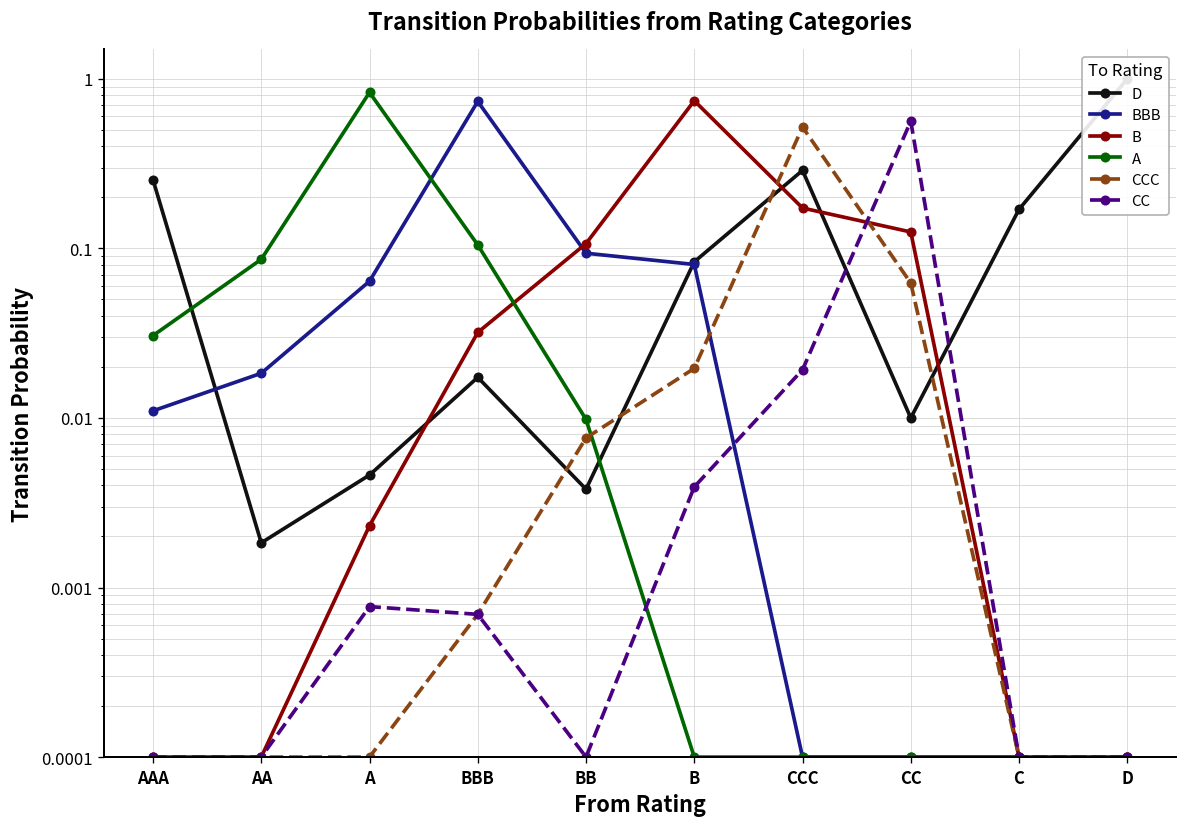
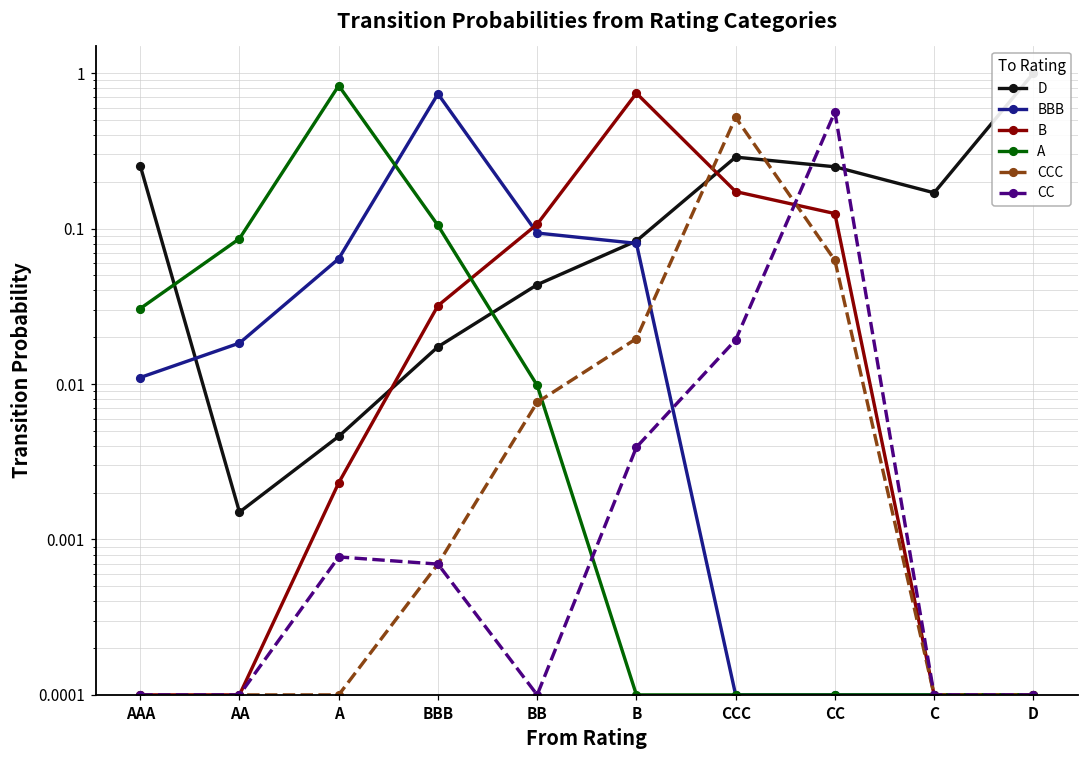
  {
    "D": {
      "AAA": 0.25,
-     "AA": 0.0018,
+     "AA": 0.0015,
      "A": 0.0046,
      "BBB": 0.017,
-     "BB": 0.0038,
+     "BB": 0.044,
      "CCC": 0.29,
-     "CC": 0.01,
+     "CC": 0.25,
      "C": 0.17
    },
    "B": {
      "A": 0.0023,
      "BBB": 0.032,
      "BB": 0.11,
      "B": 0.7,
      "CCC": 0.17,
      "CC": 0.13
    },
    "A": {
      "AAA": 0.031,
      "AA": 0.09,
      "A": 0.8,
      "BBB": 0.10,
      "BB": 0.010,
      "B": 0.0001
    },
    "CCC": {
      "A": 0.0001,
      "BB": 0.008,
      "B": 0.020,
      "CCC": 0.52,
      "CC": 0.06
    }
  }
